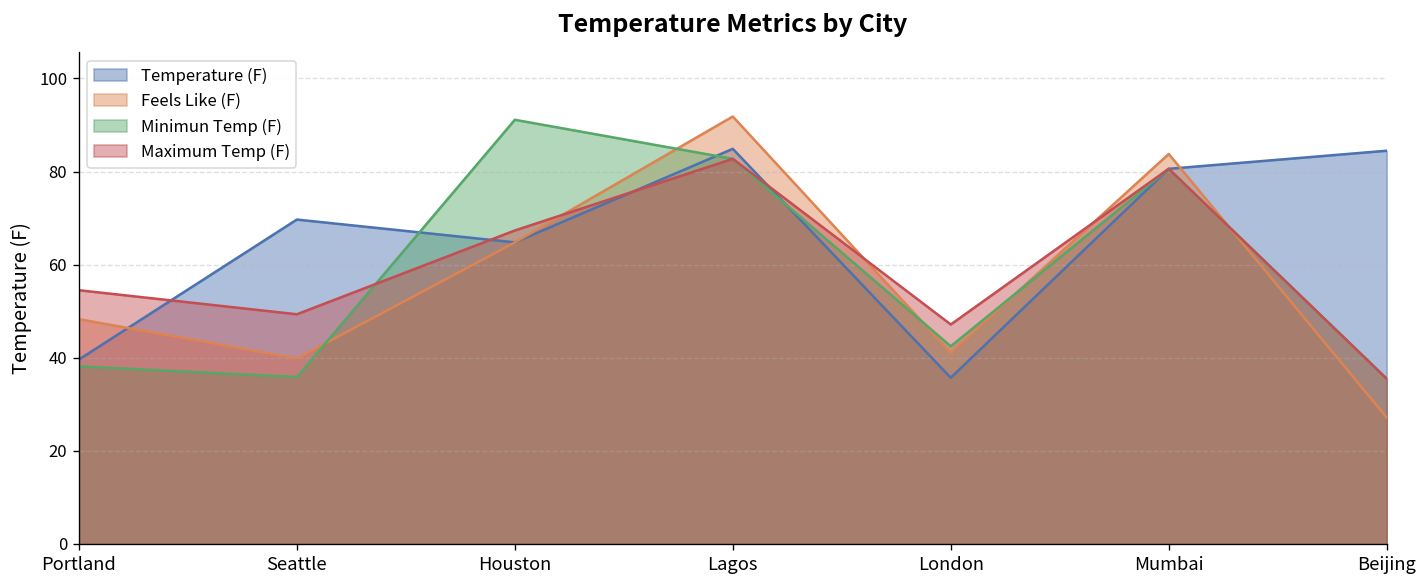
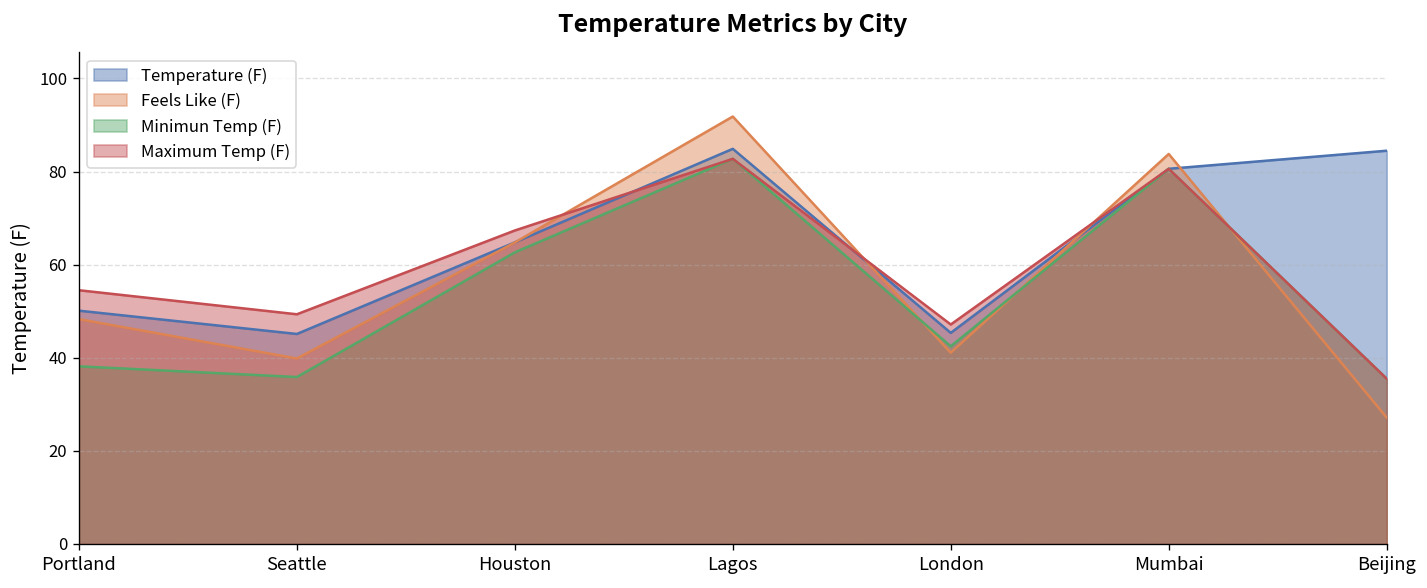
  {
    "Temperature (F)": {
-     "Portland": 40,
-     "Seattle": 70,
+     "Portland": 50,
+     "Seattle": 45,
      "Lagos": 85,
-     "London": 36,
+     "London": 45,
      "Beijing": 84
    },
    "Minimun Temp (F)": {
      "Portland": 38,
      "Seattle": 36,
-     "Houston": 91,
+     "Houston": 63,
      "London": 42
    }
  }
